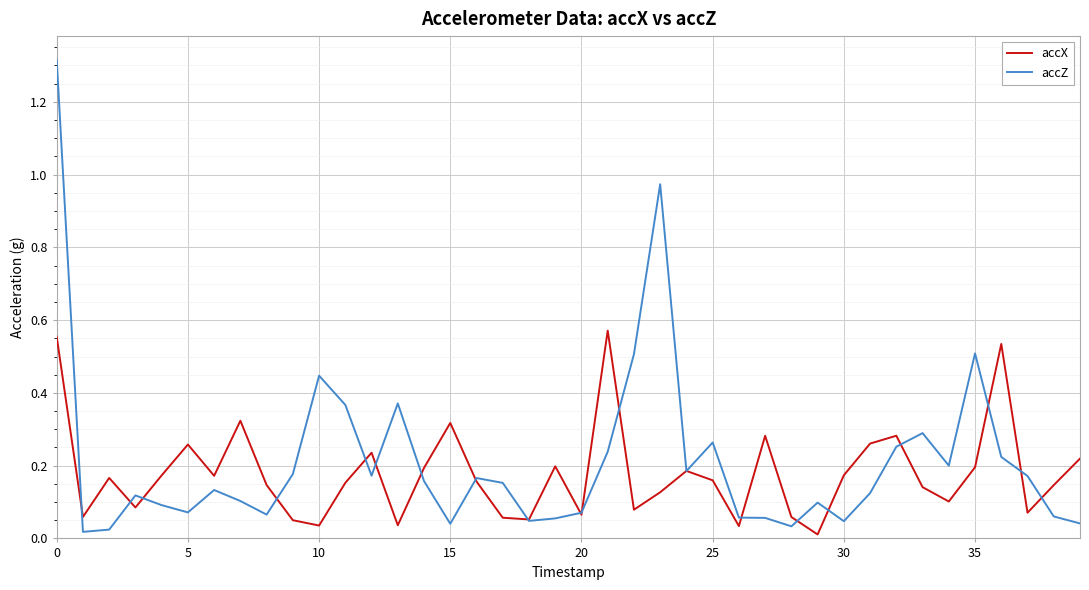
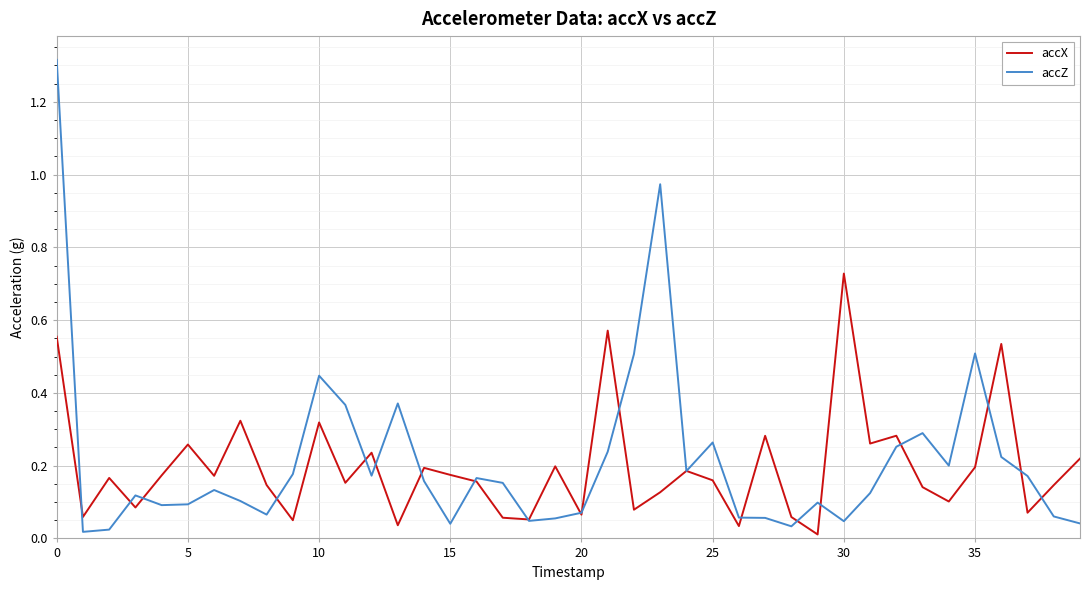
  {
    "accX": {
      "0": 0.55,
      "5": 0.26,
-     "10": 0.04,
-     "15": 0.32,
+     "10": 0.32,
+     "15": 0.17,
      "25": 0.16,
-     "30": 0.17,
+     "30": 0.73,
      "35": 0.20
    },
    "accZ": {
      "0": 1.32,
-     "5": 0.07,
+     "5": 0.09,
      "10": 0.45,
      "15": 0.04,
      "25": 0.26,
      "30": 0.05,
      "35": 0.51
    }
  }
